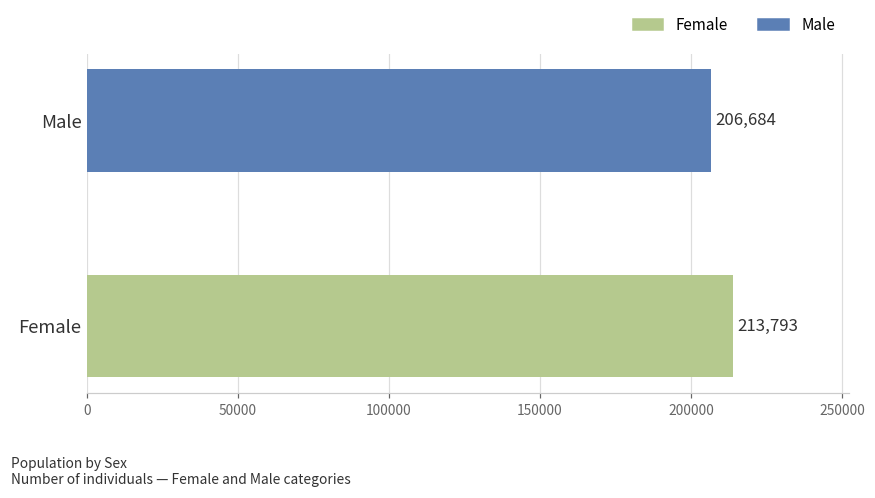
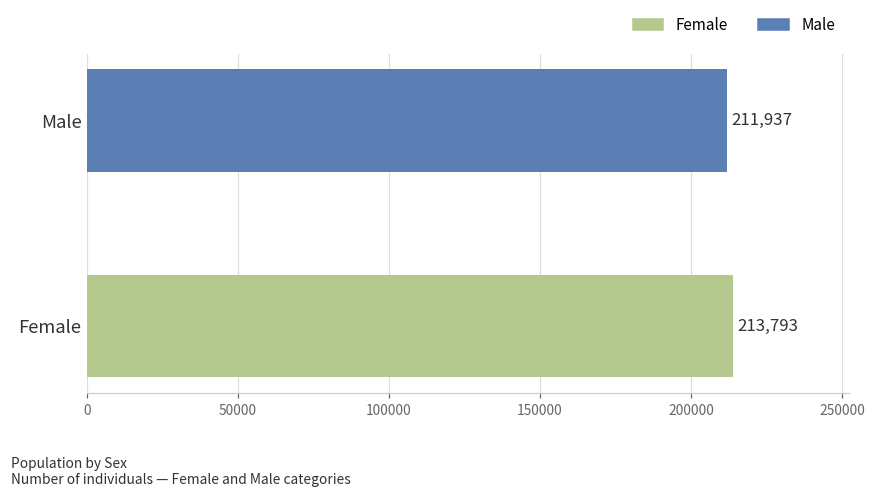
  {
-   "Male": "206,684",
+   "Male": "211,937",
    "Female": "213,793"
  }
